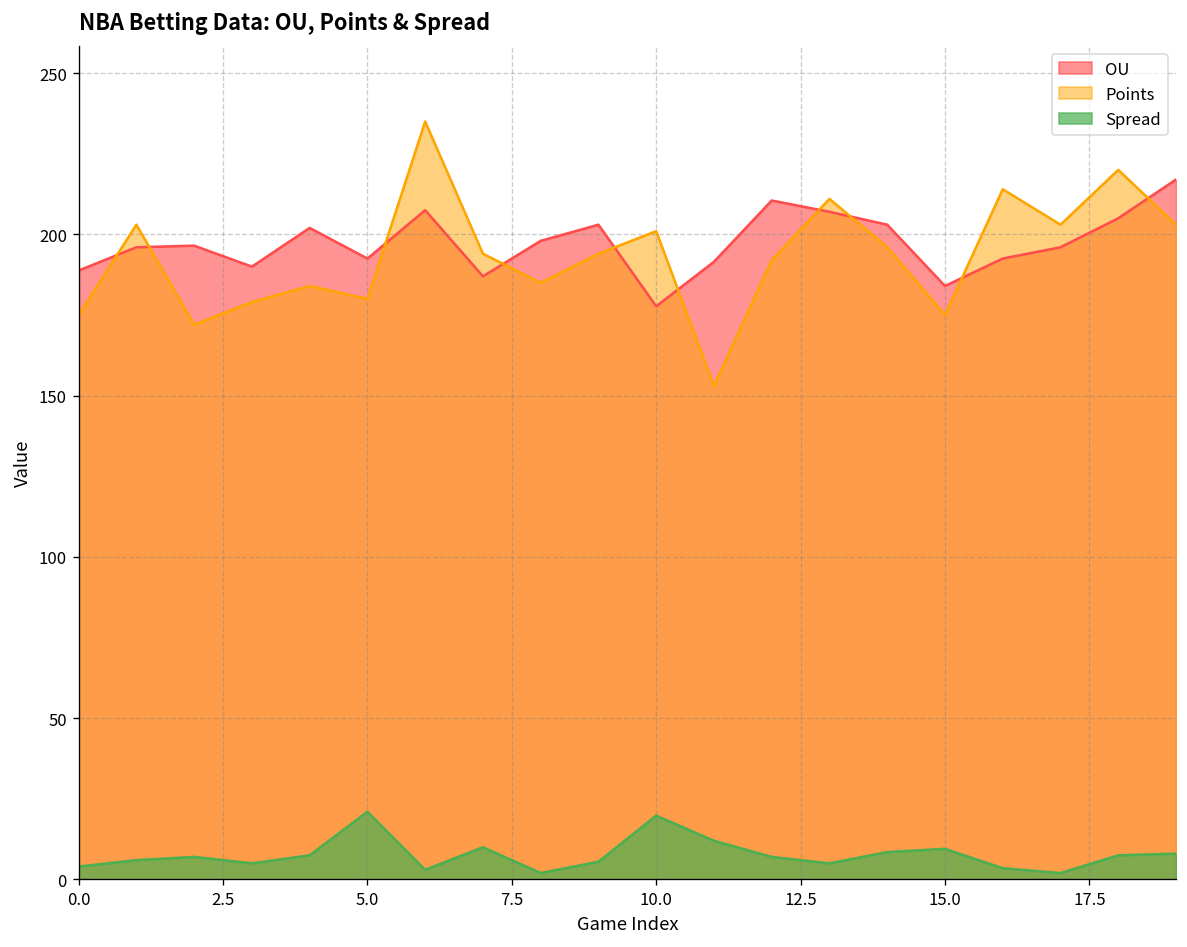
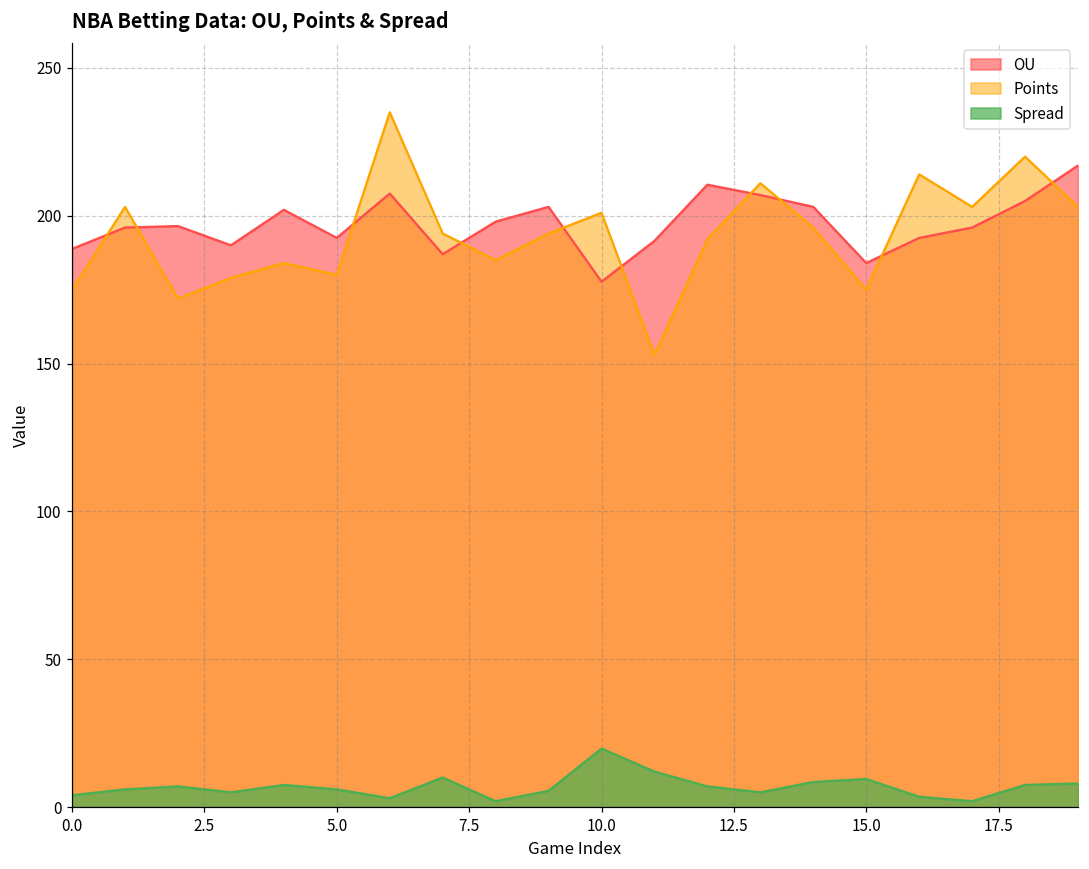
  {
    "OU": {
      "0.0": 189,
      "5.0": 193,
      "10.0": 178,
      "15.0": 184
    },
    "Points": {
      "0.0": 175,
      "5.0": 180,
      "10.0": 201,
      "15.0": 175
    },
    "Spread": {
      "0.0": 4,
-     "5.0": 21,
+     "5.0": 6,
      "10.0": 20,
      "15.0": 10
    }
  }
